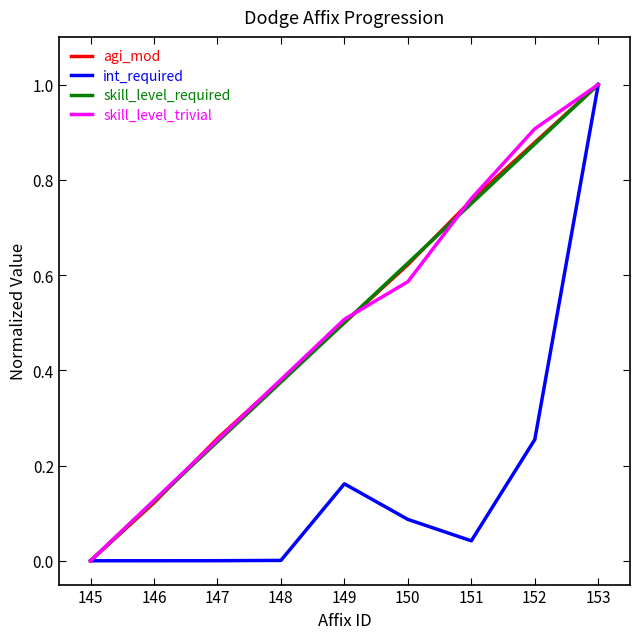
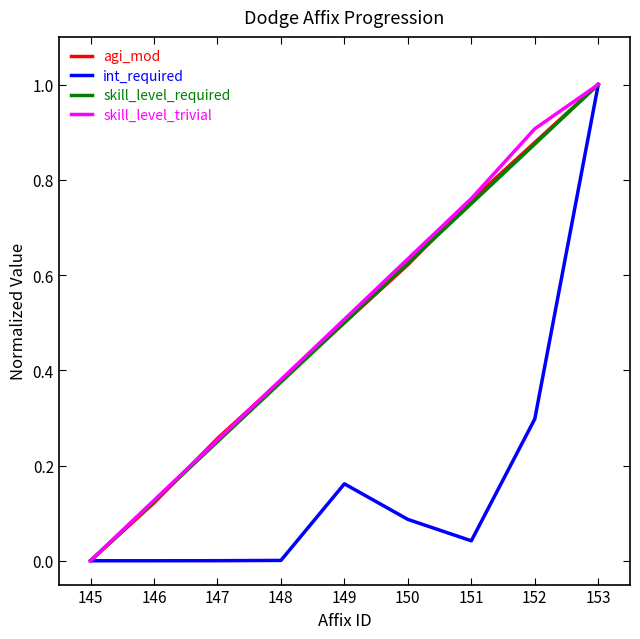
  {
    "int_required": {
      "146": 0.00,
      "147": 0.00,
      "148": 0.00,
      "149": 0.16,
      "150": 0.09,
      "151": 0.04,
-     "152": 0.25
+     "152": 0.30
    },
    "skill_level_required": {
      "151": 0.75
    },
    "skill_level_trivial": {
      "149": 0.51,
-     "150": 0.59,
+     "150": 0.63,
      "152": 0.91
    }
  }
